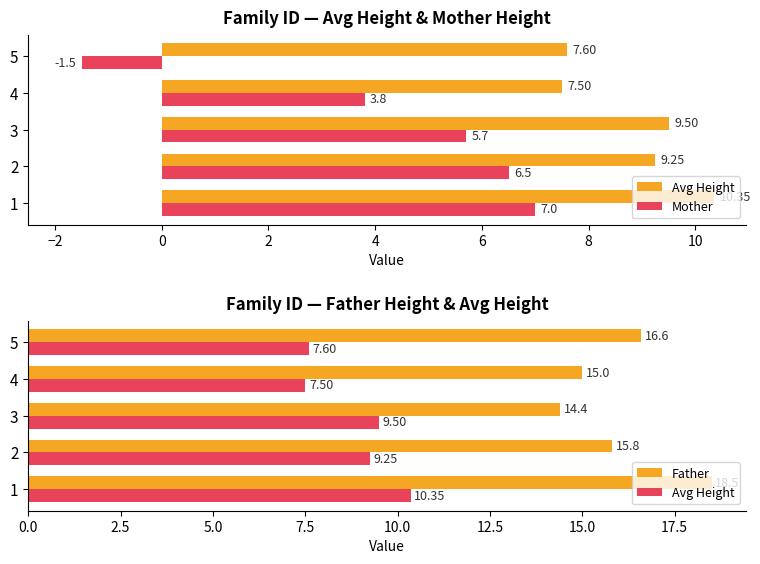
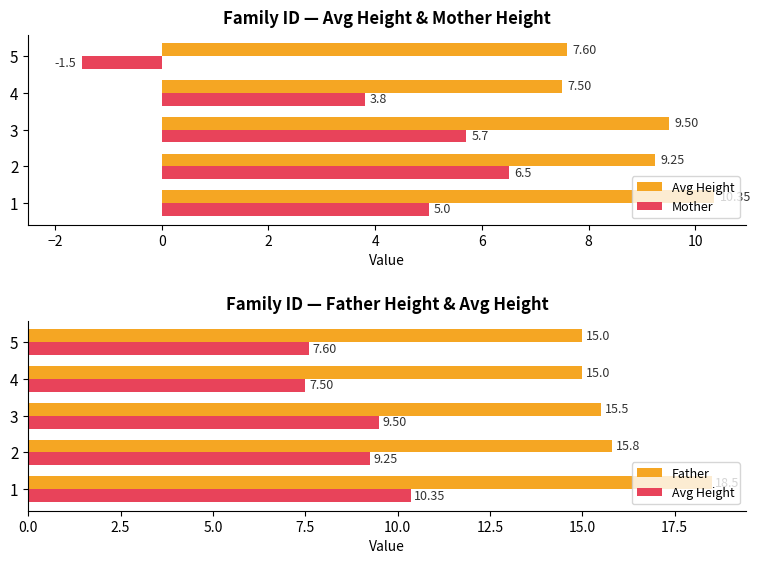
  {
    "Family ID — Avg Height & Mother Height": {
      "Mother": {
        "5": -1.5,
        "4": 3.8,
        "3": 5.7,
        "2": 6.5,
-       "1": 7.0
+       "1": 5.0
      }
    },
    "Family ID — Father Height & Avg Height": {
      "Father": {
-       "5": 16.6,
+       "5": 15.0,
        "4": 15.0,
-       "3": 14.4,
+       "3": 15.5,
        "2": 15.8
      },
      "Avg Height": {
        "5": 7.60,
        "4": 7.50,
        "3": 9.50,
        "2": 9.25,
        "1": 10.35
      }
    }
  }
